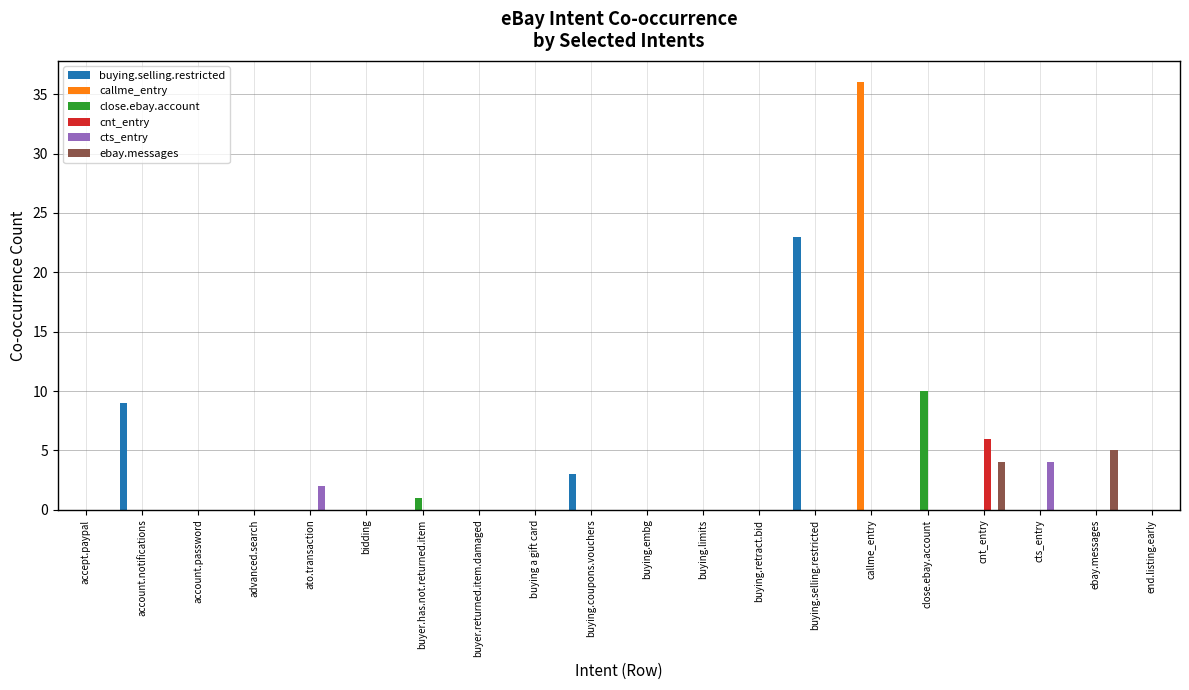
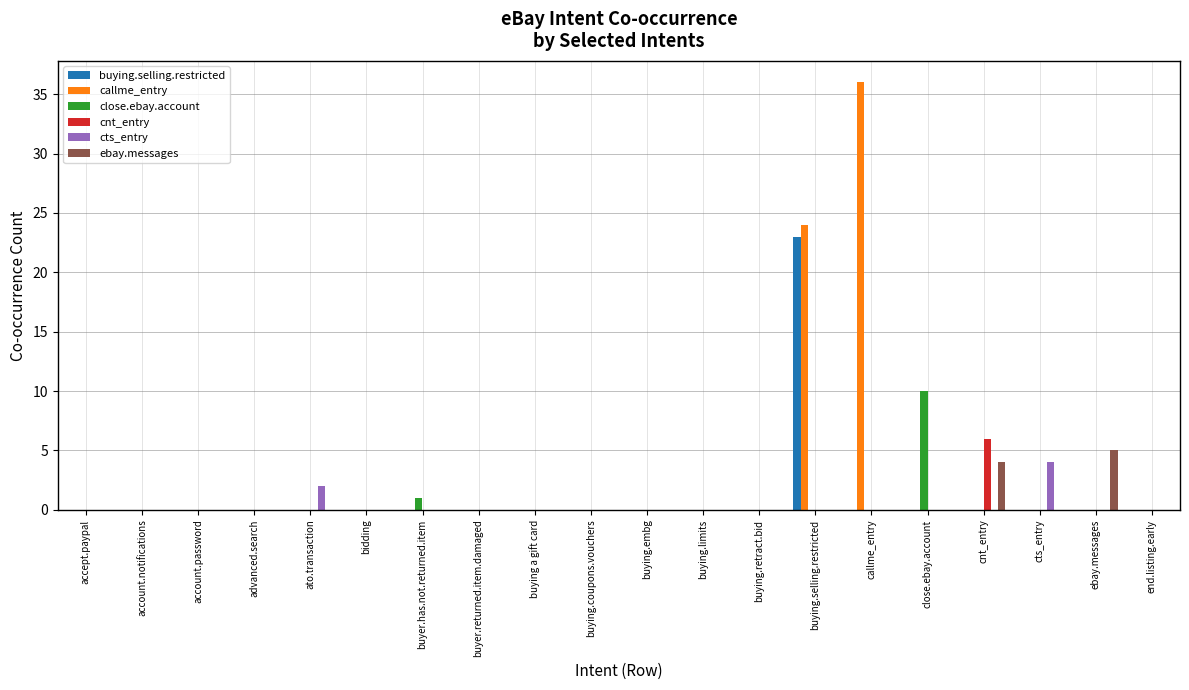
  {
    "buying.selling.restricted": {
      "accept.paypal": 0,
-     "account.notifications": 9,
+     "account.notifications": 0,
      "account.password": 0,
      "advanced.search": 0,
      "ato.transaction": 0,
      "bidding": 0,
      "buyer.has.not.returned.item": 0,
      "buyer.returned.item.damaged": 0,
      "buying a gift card": 0,
-     "buying.coupons.vouchers": 3,
+     "buying.coupons.vouchers": 0,
      "buying.embg": 0,
      "buying.limits": 0,
      "buying.retract.bid": 0,
      "buying.selling.restricted": 23,
      "callme_entry": 0,
      "close.ebay.account": 0,
      "cnt_entry": 0,
      "cts_entry": 0,
      "ebay.messages": 0,
      "end.listing.early": 0
    },
    "callme_entry": {
      "accept.paypal": 0,
      "account.notifications": 0,
      "account.password": 0,
      "advanced.search": 0,
      "ato.transaction": 0,
      "bidding": 0,
      "buyer.has.not.returned.item": 0,
      "buyer.returned.item.damaged": 0,
      "buying a gift card": 0,
      "buying.coupons.vouchers": 0,
      "buying.embg": 0,
      "buying.limits": 0,
      "buying.retract.bid": 0,
-     "buying.selling.restricted": 0,
+     "buying.selling.restricted": 24,
      "callme_entry": 36,
      "close.ebay.account": 0,
      "cnt_entry": 0,
      "cts_entry": 0,
      "ebay.messages": 0,
      "end.listing.early": 0
    },
    "close.ebay.account": {
      "accept.paypal": 0,
      "account.notifications": 0,
      "account.password": 0,
      "advanced.search": 0,
      "ato.transaction": 0,
      "bidding": 0,
      "buyer.has.not.returned.item": 1,
      "buyer.returned.item.damaged": 0,
      "buying a gift card": 0,
      "buying.coupons.vouchers": 0,
      "buying.embg": 0,
      "buying.limits": 0,
      "buying.retract.bid": 0,
      "buying.selling.restricted": 0,
      "callme_entry": 0,
      "close.ebay.account": 10,
      "cnt_entry": 0,
      "cts_entry": 0,
      "ebay.messages": 0,
      "end.listing.early": 0
    },
    "cnt_entry": {
      "accept.paypal": 0,
      "account.notifications": 0,
      "account.password": 0,
      "advanced.search": 0,
      "ato.transaction": 0,
      "bidding": 0,
      "buyer.has.not.returned.item": 0,
      "buyer.returned.item.damaged": 0,
      "buying a gift card": 0,
      "buying.coupons.vouchers": 0,
      "buying.embg": 0,
      "buying.limits": 0,
      "buying.retract.bid": 0,
      "buying.selling.restricted": 0,
      "callme_entry": 0,
      "close.ebay.account": 0,
      "cnt_entry": 6,
      "cts_entry": 0,
      "ebay.messages": 0,
      "end.listing.early": 0
    },
    "cts_entry": {
      "accept.paypal": 0,
      "account.notifications": 0,
      "account.password": 0,
      "advanced.search": 0,
      "ato.transaction": 2,
      "bidding": 0,
      "buyer.has.not.returned.item": 0,
      "buyer.returned.item.damaged": 0,
      "buying a gift card": 0,
      "buying.coupons.vouchers": 0,
      "buying.embg": 0,
      "buying.limits": 0,
      "buying.retract.bid": 0,
      "buying.selling.restricted": 0,
      "callme_entry": 0,
      "close.ebay.account": 0,
      "cnt_entry": 0,
      "cts_entry": 4,
      "ebay.messages": 0,
      "end.listing.early": 0
    },
    "ebay.messages": {
      "accept.paypal": 0,
      "account.notifications": 0,
      "account.password": 0,
      "advanced.search": 0,
      "ato.transaction": 0,
      "bidding": 0,
      "buyer.has.not.returned.item": 0,
      "buyer.returned.item.damaged": 0,
      "buying a gift card": 0,
      "buying.coupons.vouchers": 0,
      "buying.embg": 0,
      "buying.limits": 0,
      "buying.retract.bid": 0,
      "buying.selling.restricted": 0,
      "callme_entry": 0,
      "close.ebay.account": 0,
      "cnt_entry": 4,
      "cts_entry": 0,
      "ebay.messages": 5,
      "end.listing.early": 0
    }
  }
